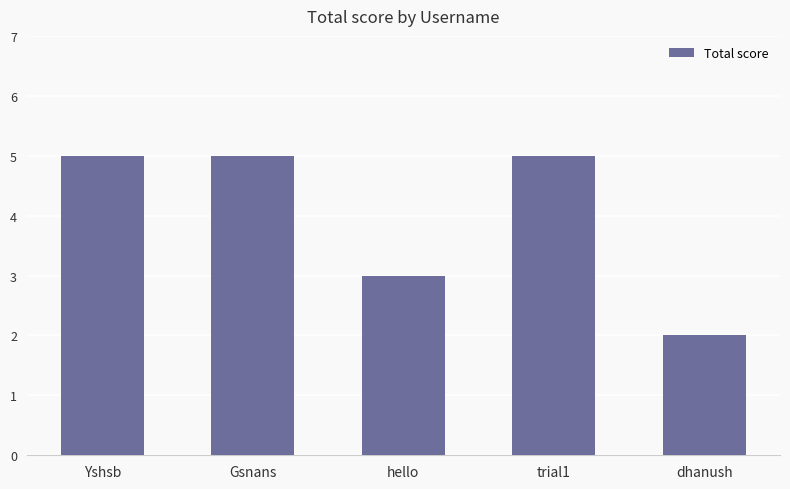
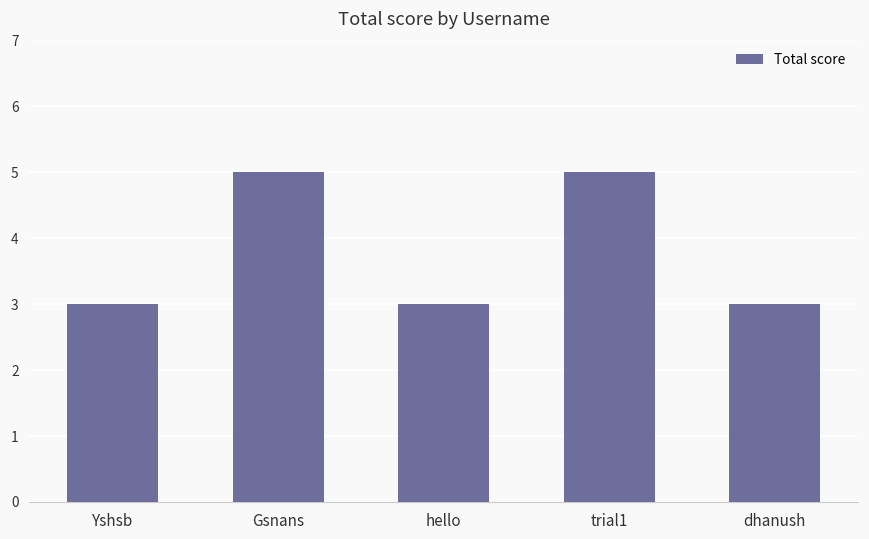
  {
-   "Yshsb": 5,
+   "Yshsb": 3,
    "Gsnans": 5,
    "hello": 3,
    "trial1": 5,
-   "dhanush": 2
+   "dhanush": 3
  }
